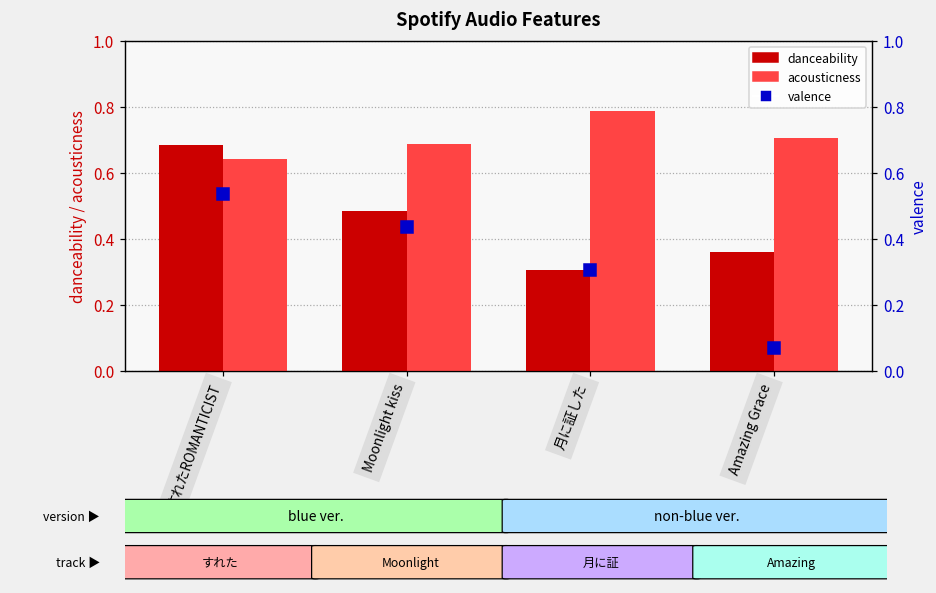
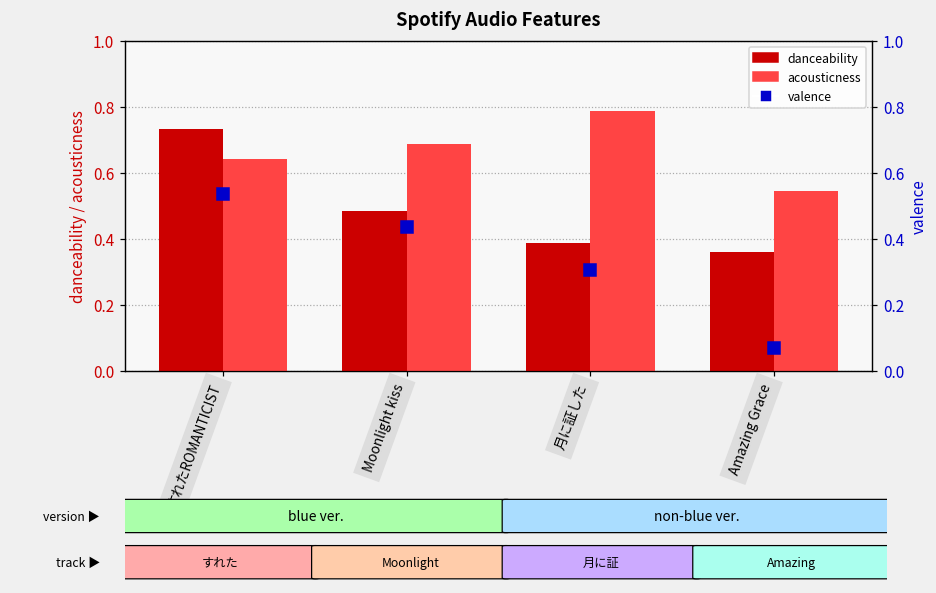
  {
    "danceability": {
-     "すれたROMANTICIST": 0.68,
+     "すれたROMANTICIST": 0.73,
      "Moonlight kiss": 0.48,
-     "月に証した": 0.31,
+     "月に証した": 0.39,
      "Amazing Grace": 0.36
    },
    "acousticness": {
      "すれたROMANTICIST": 0.64,
      "Moonlight kiss": 0.69,
      "月に証した": 0.79,
-     "Amazing Grace": 0.71
+     "Amazing Grace": 0.55
    }
  }
